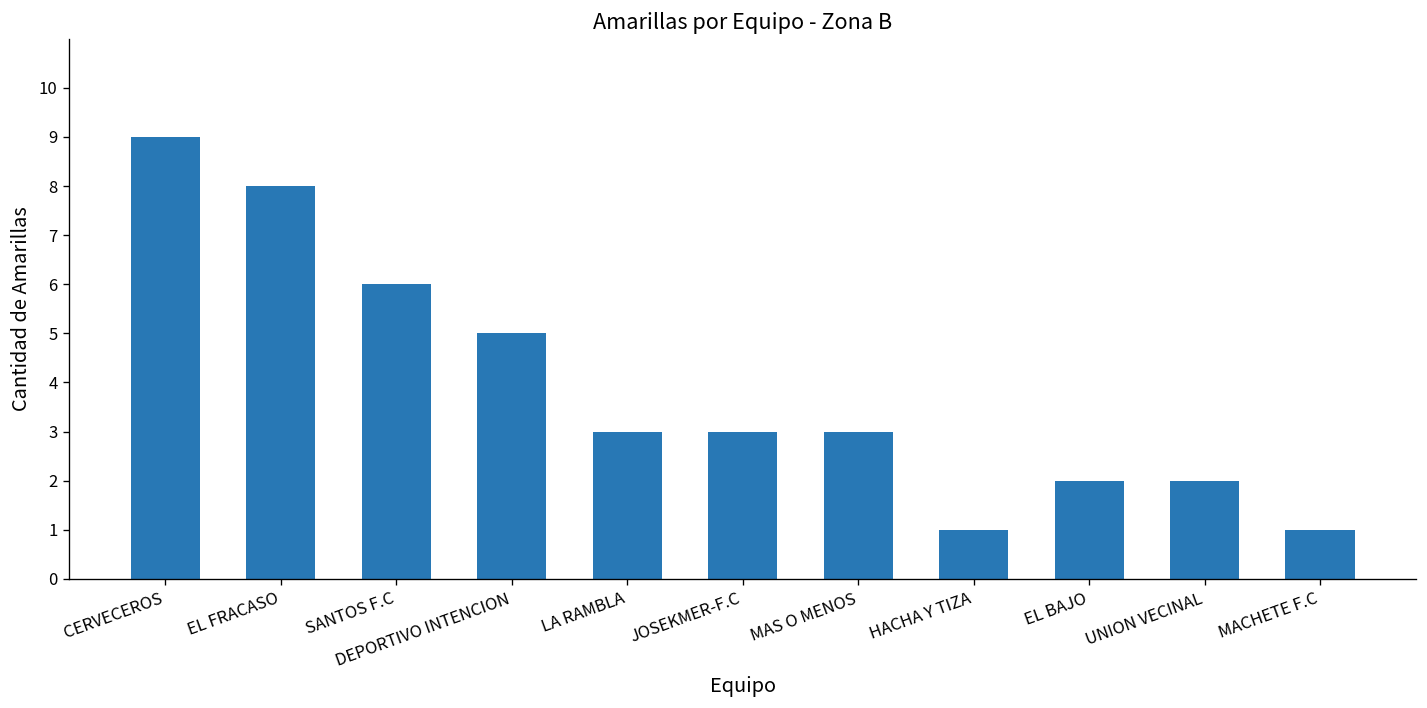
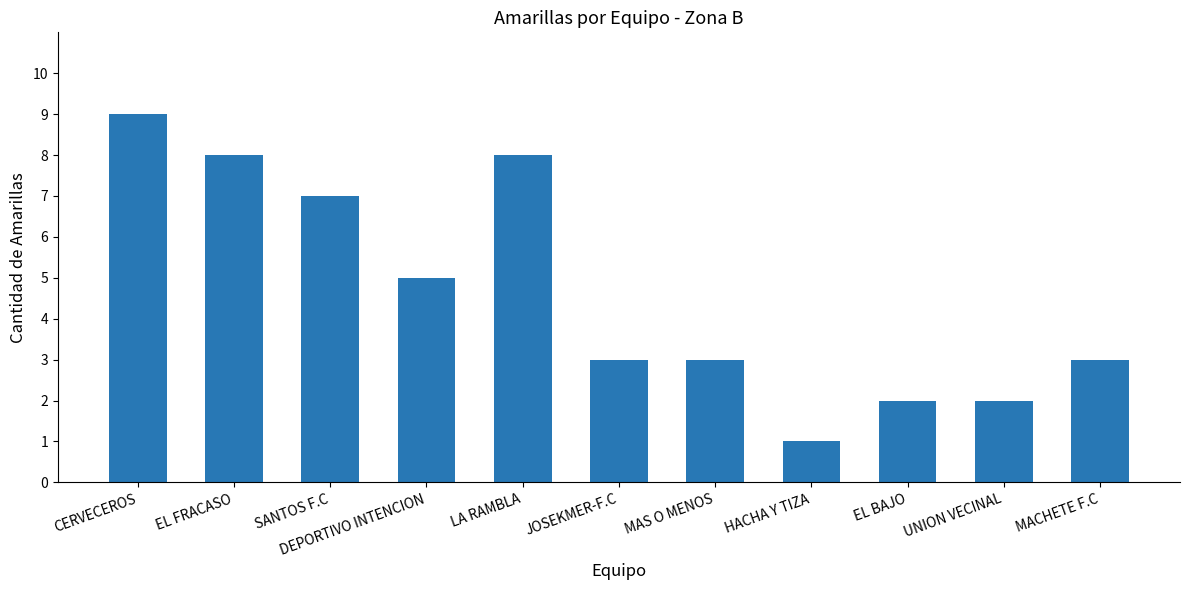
  {
    "CERVECEROS": 9,
    "EL FRACASO": 8,
-   "SANTOS F.C": 6,
+   "SANTOS F.C": 7,
    "DEPORTIVO INTENCION": 5,
-   "LA RAMBLA": 3,
+   "LA RAMBLA": 8,
    "JOSEKMER-F.C": 3,
    "MAS O MENOS": 3,
    "HACHA Y TIZA": 1,
    "EL BAJO": 2,
    "UNION VECINAL": 2,
-   "MACHETE F.C": 1
+   "MACHETE F.C": 3
  }
